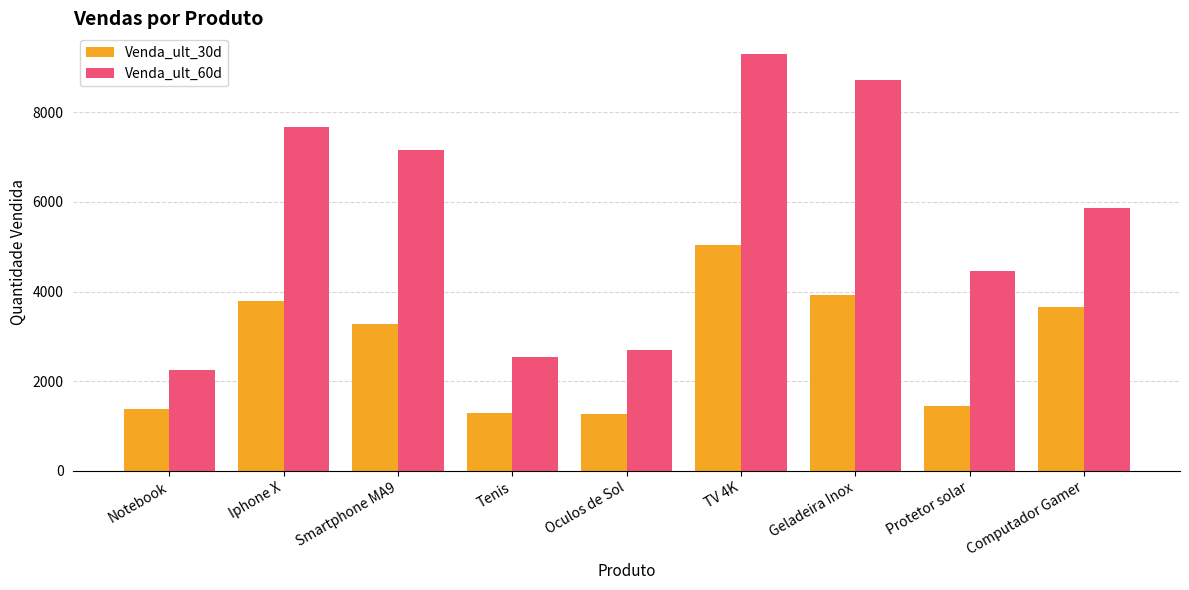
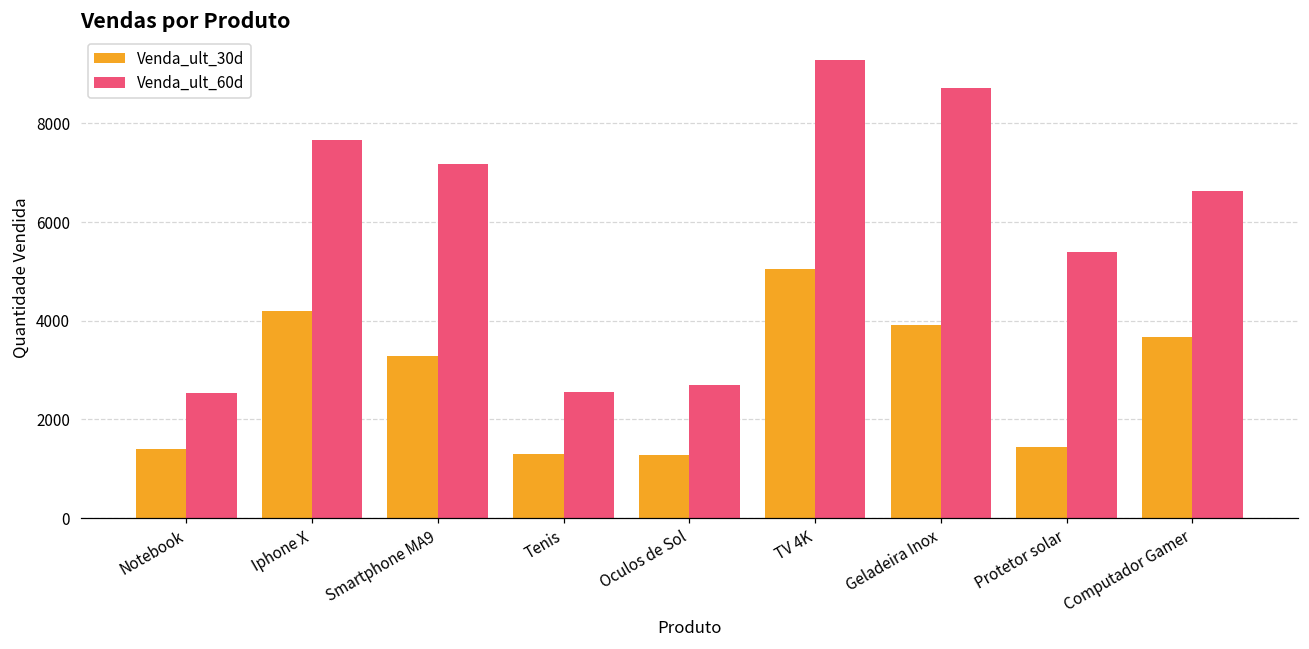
  {
    "Venda_ult_30d": {
      "Notebook": 1400,
-     "Iphone X": 3800,
+     "Iphone X": 4200,
      "Smartphone MA9": 3300,
      "Tenis": 1300,
      "Oculos de Sol": 1300,
      "TV 4K": 5000,
      "Geladeira Inox": 3900,
      "Protetor solar": 1400,
      "Computador Gamer": 3700
    },
    "Venda_ult_60d": {
-     "Notebook": 2200,
+     "Notebook": 2500,
      "Iphone X": 7700,
      "Smartphone MA9": 7200,
      "Tenis": 2600,
      "Oculos de Sol": 2700,
      "TV 4K": 9300,
      "Geladeira Inox": 8700,
-     "Protetor solar": 4500,
-     "Computador Gamer": 5900
+     "Protetor solar": 5400,
+     "Computador Gamer": 6600
    }
  }
